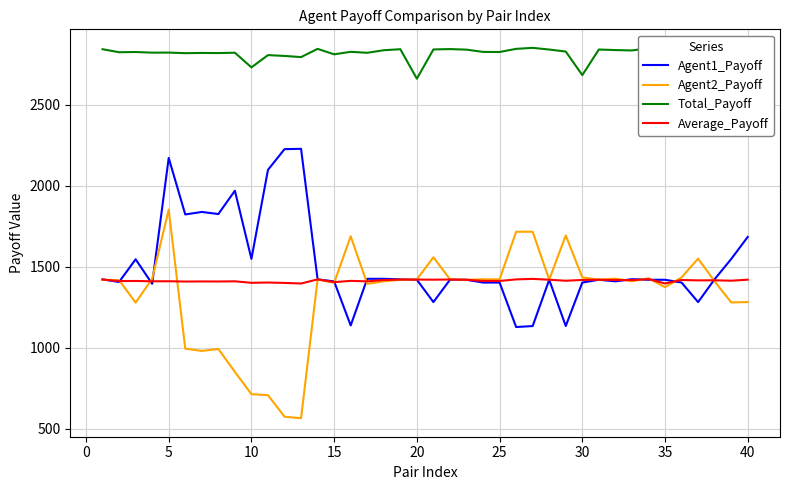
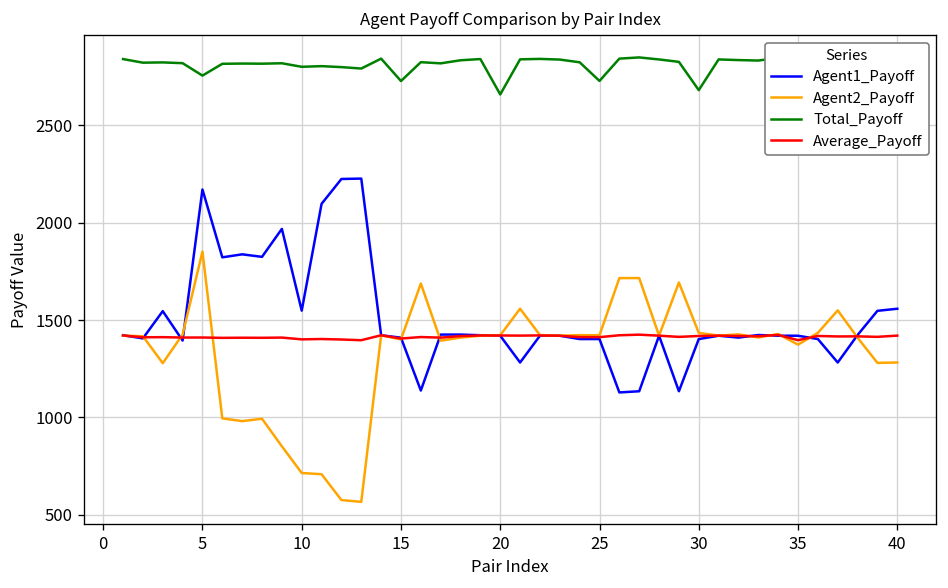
  {
    "Agent1_Payoff": {
      "5": 2170,
      "10": 1550,
      "30": 1400,
      "35": 1420,
-     "40": 1680
+     "40": 1560
    },
    "Agent2_Payoff": {
      "5": 1850,
      "10": 710,
      "30": 1430,
      "35": 1370,
      "40": 1280
    },
    "Total_Payoff": {
-     "5": 2820,
-     "10": 2730,
-     "15": 2810,
+     "5": 2760,
+     "10": 2800,
+     "15": 2730,
      "20": 2660,
-     "25": 2820,
+     "25": 2730,
      "30": 2680
    },
    "Average_Payoff": {
      "5": 1410,
      "10": 1400,
      "30": 1420,
      "35": 1400,
      "40": 1420
    }
  }
